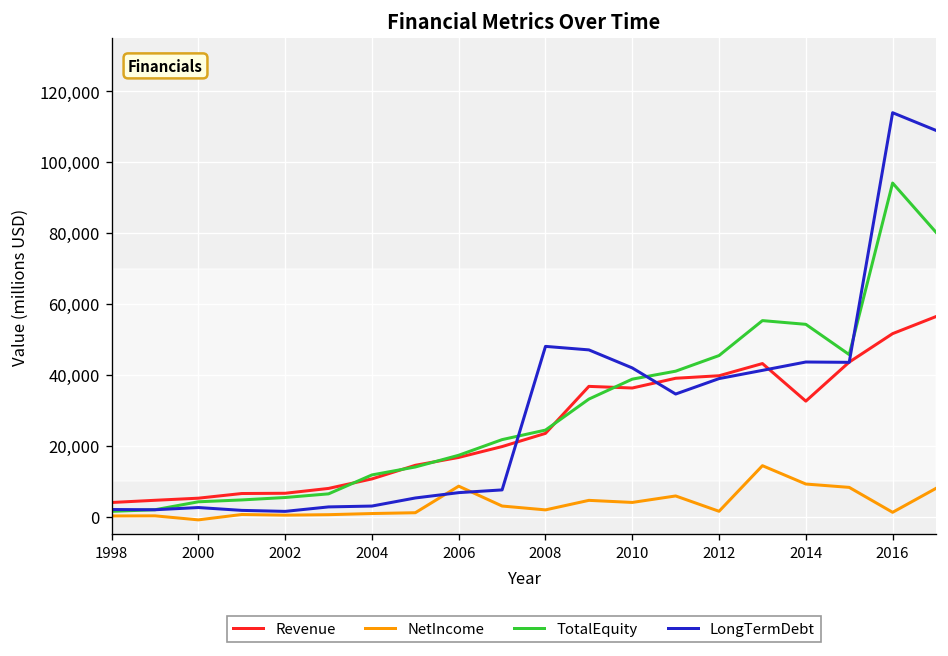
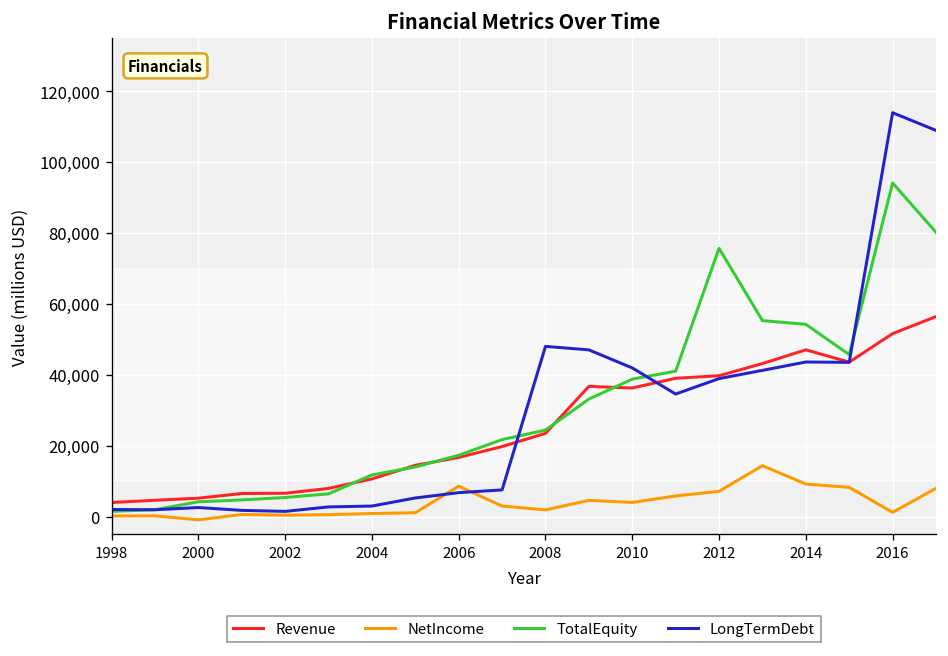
  {
    "Revenue": {
      "1998": "4,000",
      "2000": "5,000",
      "2002": "7,000",
      "2004": "11,000",
      "2008": "24,000",
      "2010": "36,000",
-     "2014": "33,000",
+     "2014": "47,000",
      "2016": "52,000"
    },
    "NetIncome": {
      "1998": "0",
      "2000": "-1,000",
      "2002": "0",
      "2004": "1,000",
      "2006": "9,000",
      "2008": "2,000",
      "2010": "4,000",
-     "2012": "2,000",
+     "2012": "7,000",
      "2014": "9,000",
      "2016": "1,000"
    },
    "TotalEquity": {
      "2000": "4,000",
      "2002": "5,000",
      "2004": "12,000",
      "2008": "24,000",
      "2010": "39,000",
-     "2012": "45,000",
+     "2012": "76,000",
      "2014": "54,000",
      "2016": "94,000"
    },
    "LongTermDebt": {
      "2000": "3,000",
      "2002": "2,000",
      "2004": "3,000",
      "2006": "7,000",
      "2008": "48,000",
      "2010": "42,000",
      "2014": "44,000",
      "2016": "114,000"
    }
  }
